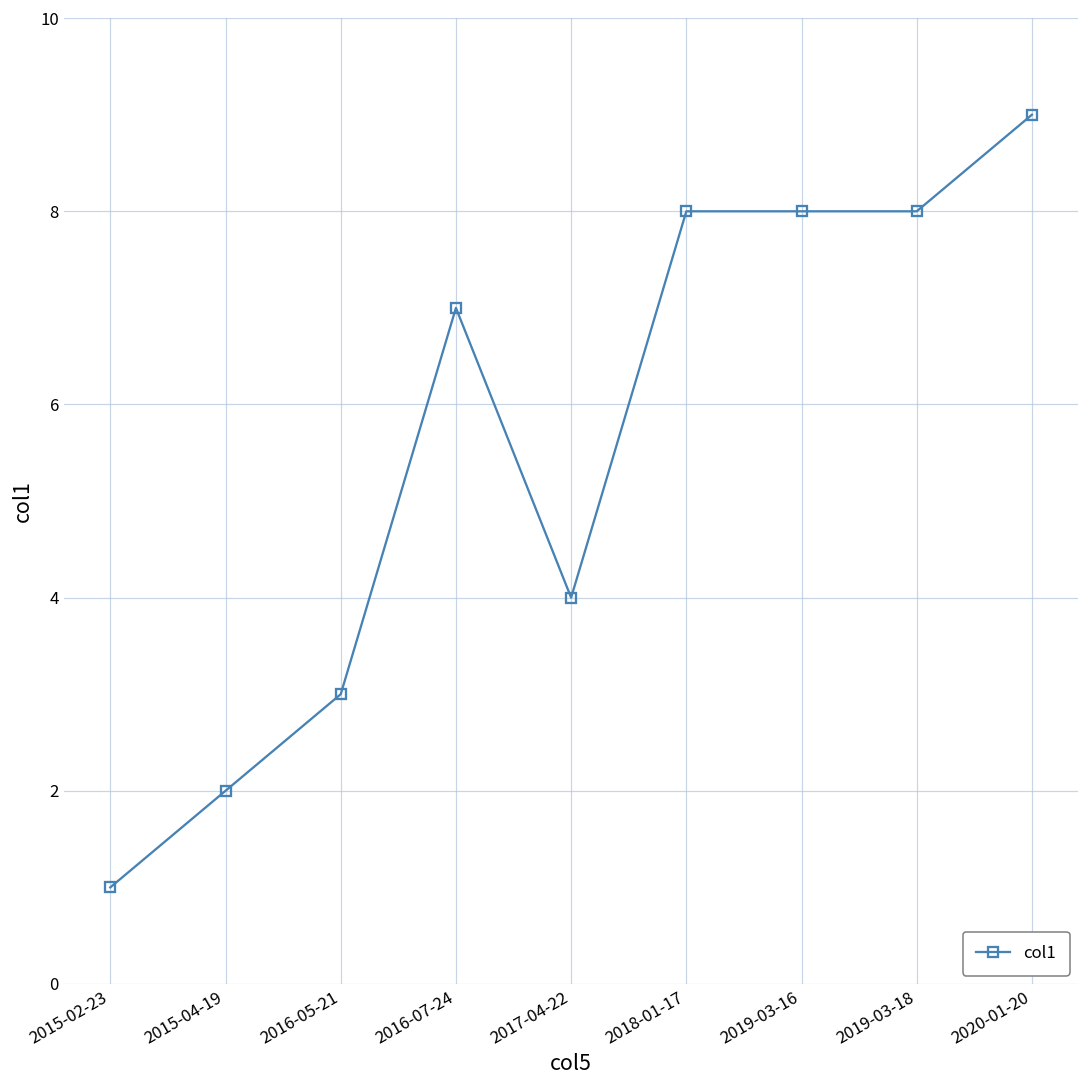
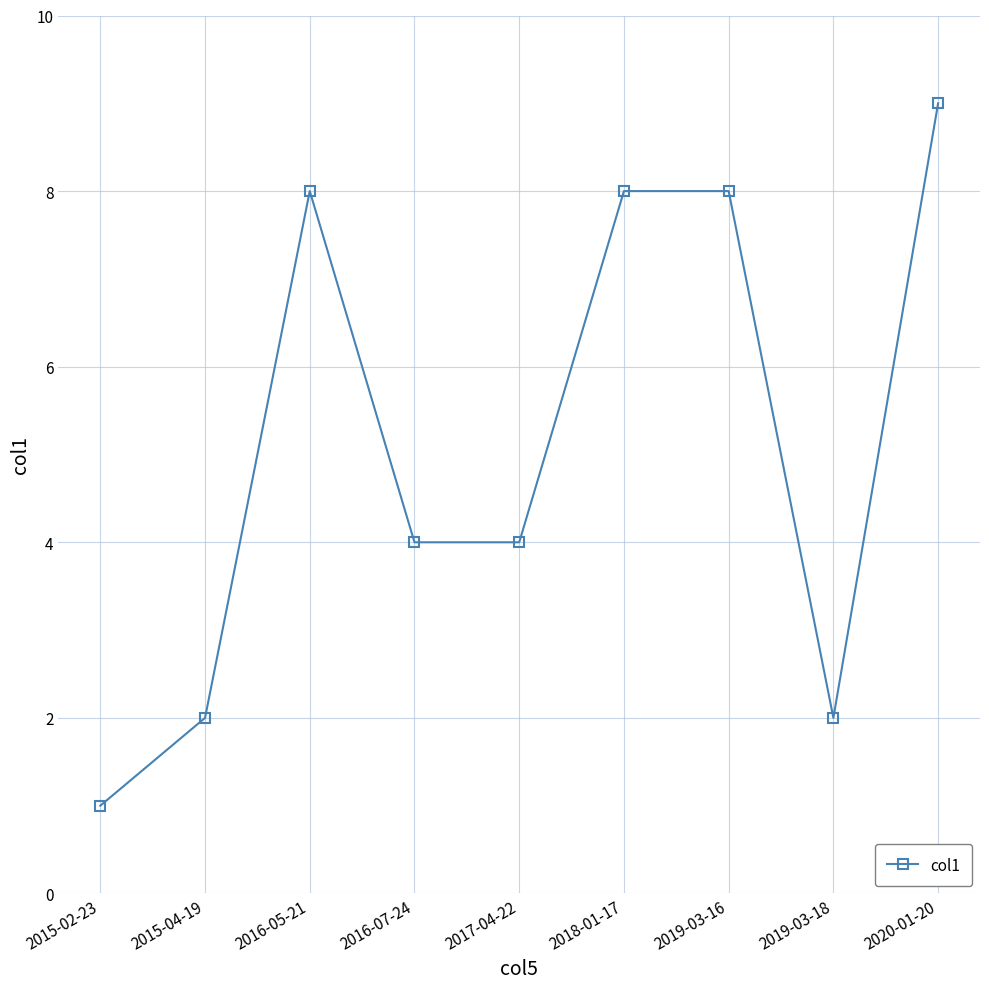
  {
    "2015-02-23": 1,
    "2015-04-19": 2,
-   "2016-05-21": 3,
-   "2016-07-24": 7,
+   "2016-05-21": 8,
+   "2016-07-24": 4,
    "2017-04-22": 4,
    "2018-01-17": 8,
    "2019-03-16": 8,
-   "2019-03-18": 8,
+   "2019-03-18": 2,
    "2020-01-20": 9
  }
